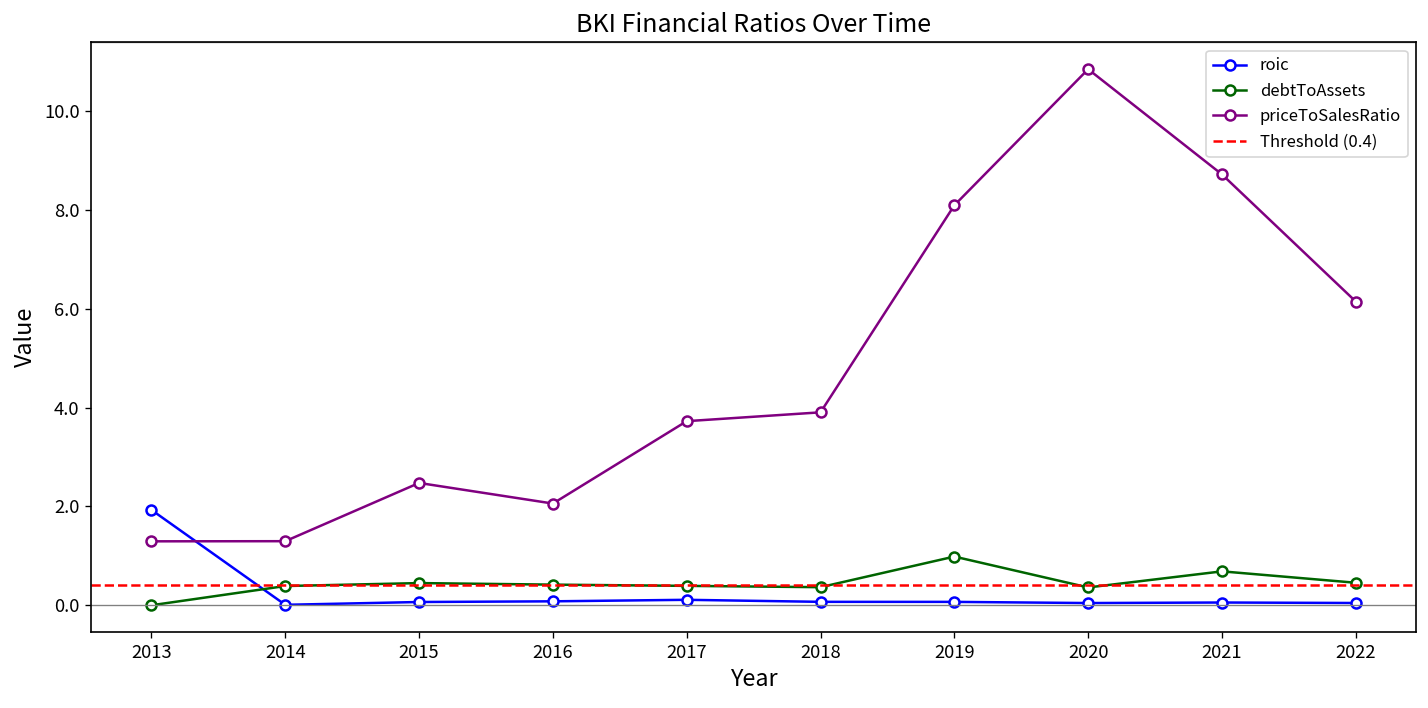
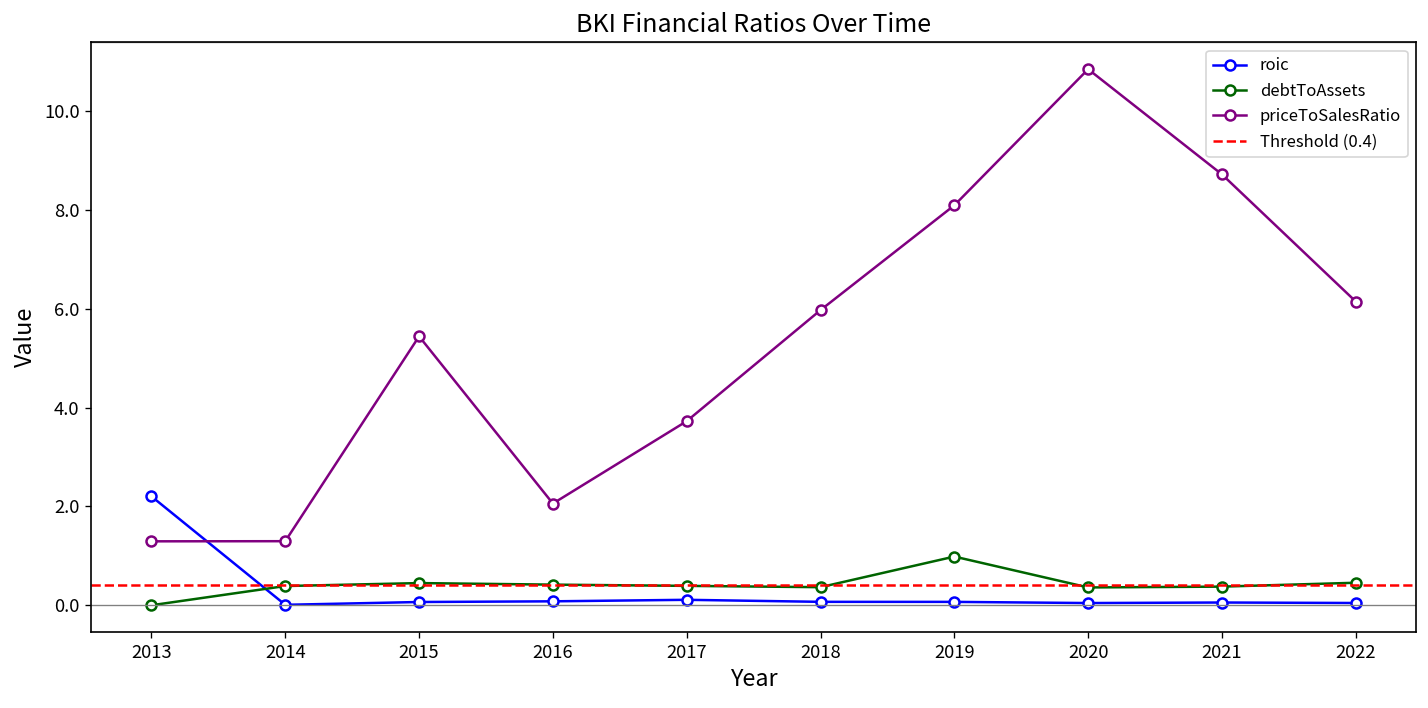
  {
    "roic": {
-     "2013": 1.9,
+     "2013": 2.2,
      "2014": 0.0,
      "2015": 0.1,
      "2016": 0.1,
      "2017": 0.1,
      "2018": 0.1,
      "2019": 0.1,
      "2020": 0.0,
      "2021": 0.1,
      "2022": 0.0
    },
    "debtToAssets": {
      "2013": 0.0,
      "2014": 0.4,
      "2015": 0.4,
      "2016": 0.4,
      "2017": 0.4,
      "2018": 0.4,
      "2019": 1.0,
      "2020": 0.4,
-     "2021": 0.7,
+     "2021": 0.4,
      "2022": 0.5
    },
    "priceToSalesRatio": {
      "2013": 1.3,
      "2014": 1.3,
-     "2015": 2.5,
+     "2015": 5.4,
      "2016": 2.1,
      "2017": 3.7,
-     "2018": 3.9,
+     "2018": 6.0,
      "2019": 8.1,
      "2020": 10.8,
      "2021": 8.7,
      "2022": 6.1
    }
  }
